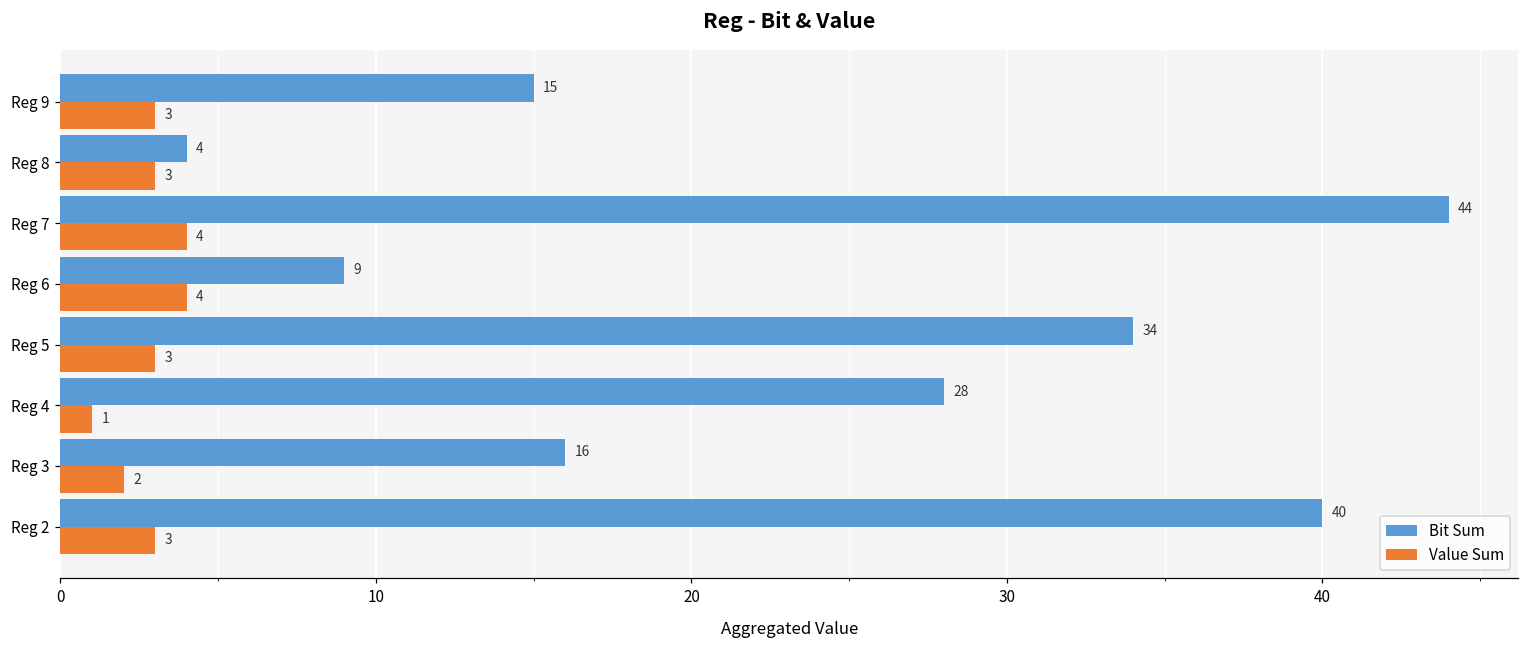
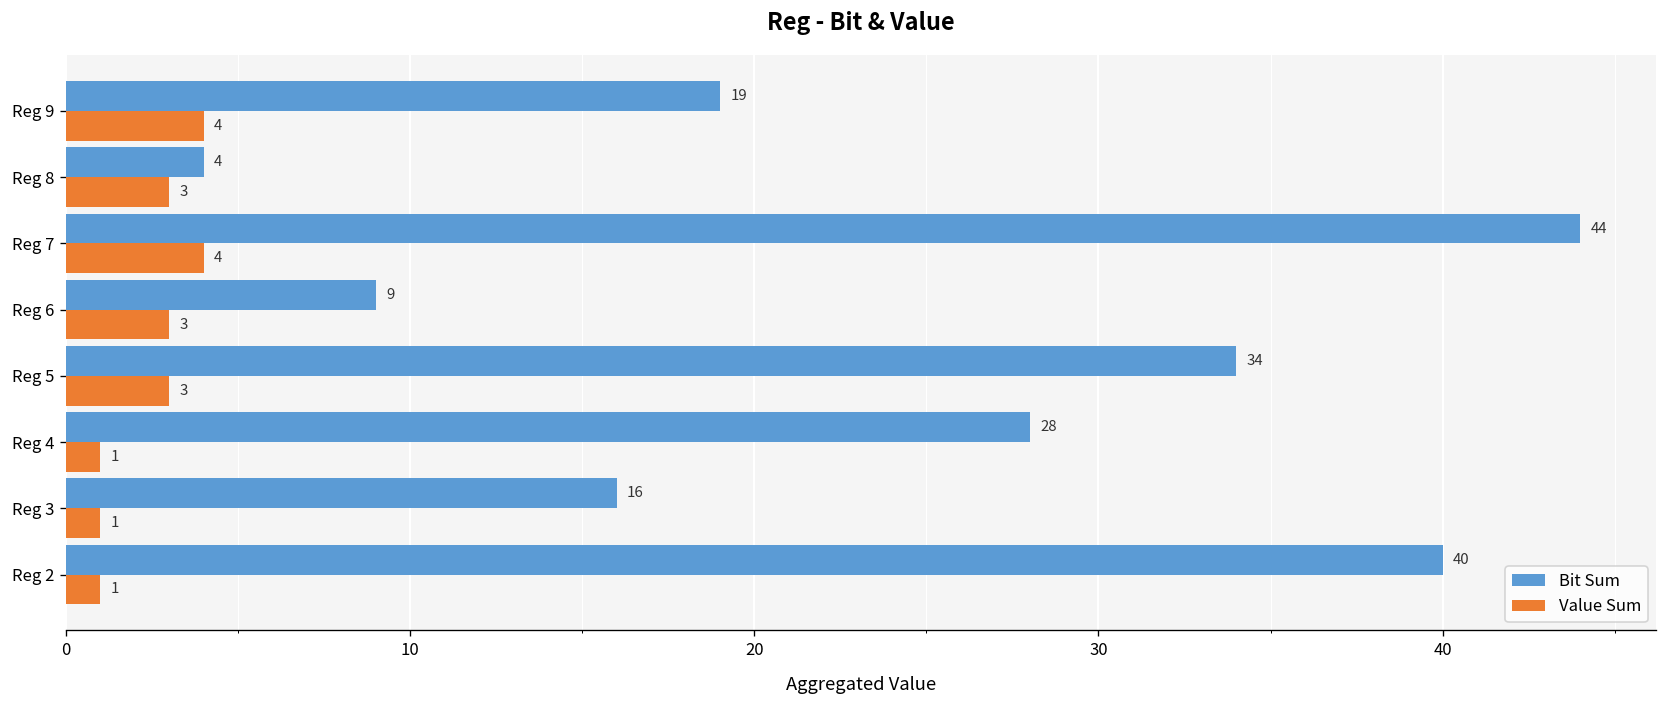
  {
    "Bit Sum": {
-     "Reg 9": 15,
+     "Reg 9": 19,
      "Reg 8": 4,
      "Reg 7": 44,
      "Reg 6": 9,
      "Reg 5": 34,
      "Reg 4": 28,
      "Reg 3": 16,
      "Reg 2": 40
    },
    "Value Sum": {
-     "Reg 9": 3,
+     "Reg 9": 4,
      "Reg 8": 3,
      "Reg 7": 4,
-     "Reg 6": 4,
+     "Reg 6": 3,
      "Reg 5": 3,
      "Reg 4": 1,
-     "Reg 3": 2,
-     "Reg 2": 3
+     "Reg 3": 1,
+     "Reg 2": 1
    }
  }
